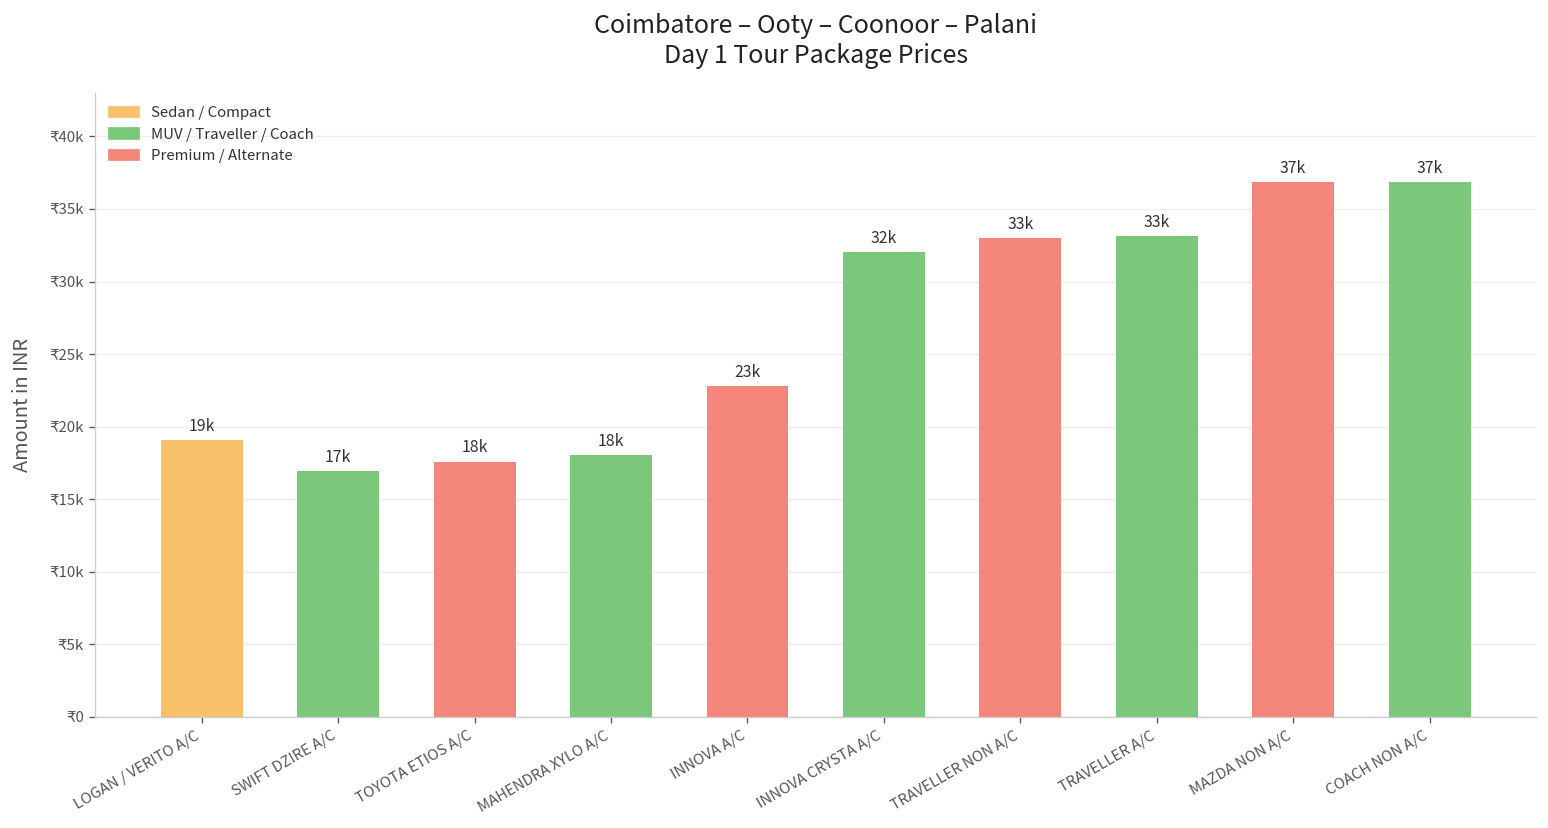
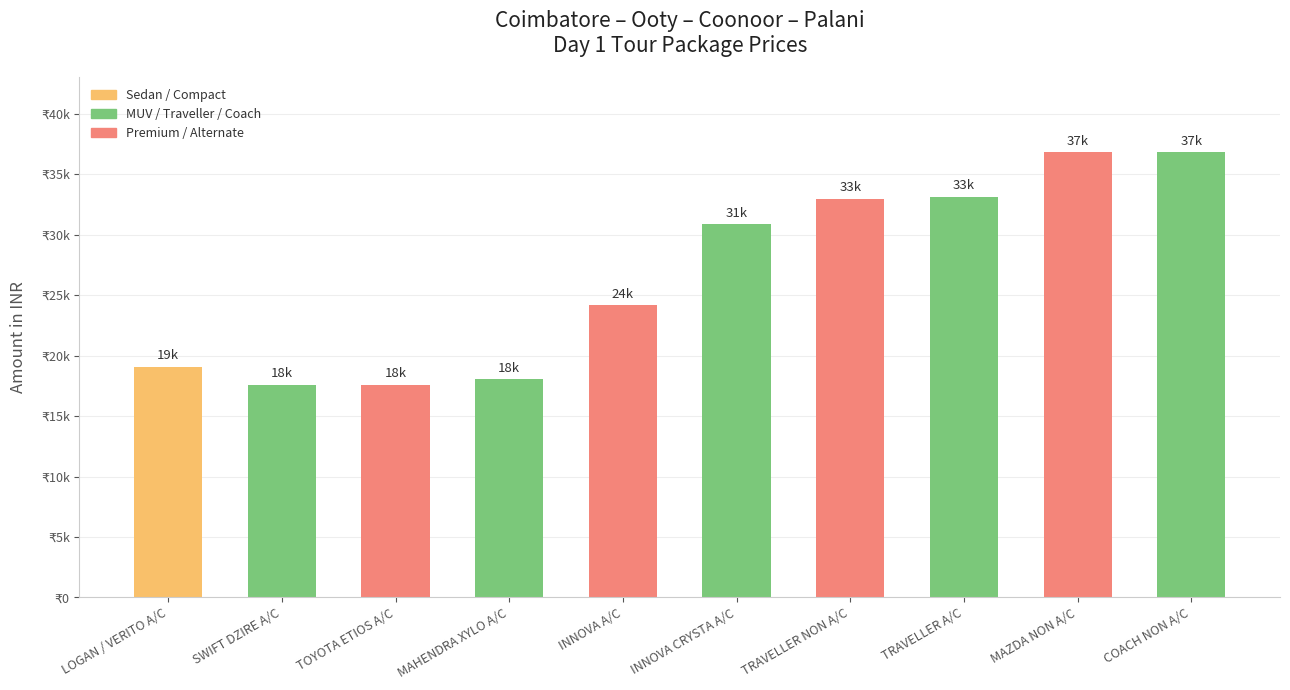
  {
    "LOGAN / VERITO A/C": "19k",
-   "SWIFT DZIRE A/C": "17k",
+   "SWIFT DZIRE A/C": "18k",
    "TOYOTA ETIOS A/C": "18k",
    "MAHENDRA XYLO A/C": "18k",
-   "INNOVA A/C": "23k",
-   "INNOVA CRYSTA A/C": "32k",
+   "INNOVA A/C": "24k",
+   "INNOVA CRYSTA A/C": "31k",
    "TRAVELLER NON A/C": "33k",
    "TRAVELLER A/C": "33k",
    "MAZDA NON A/C": "37k",
    "COACH NON A/C": "37k"
  }
